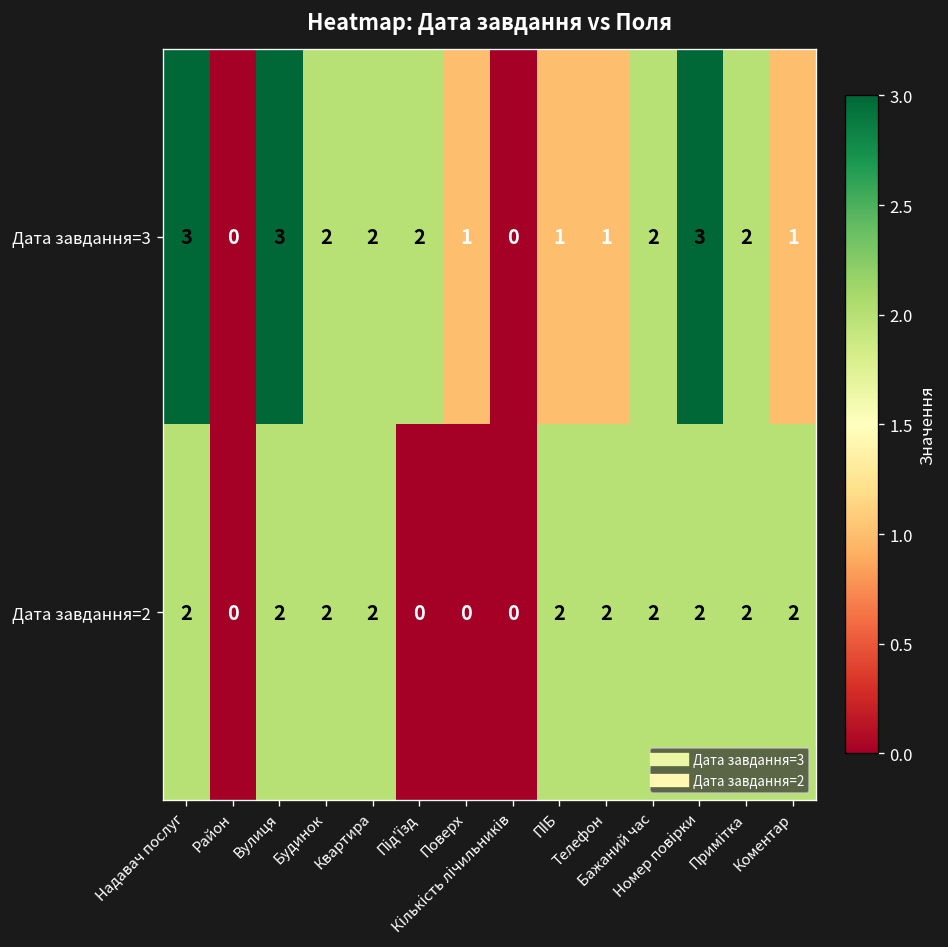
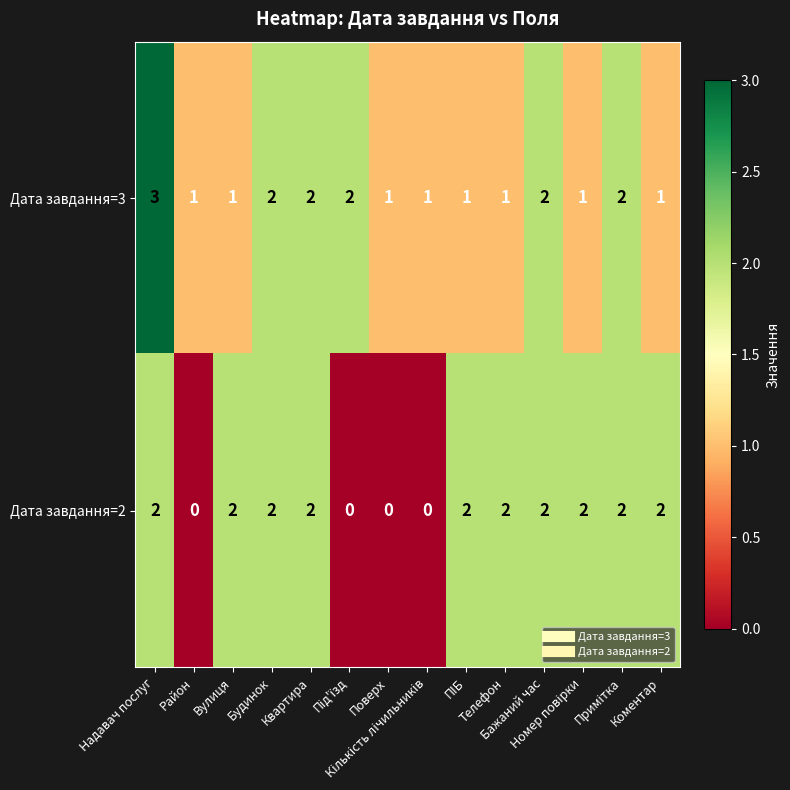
  {
    "Дата завдання=3": {
      "Надавач послуг": 3,
-     "Район": 0,
-     "Вулиця": 3,
+     "Район": 1,
+     "Вулиця": 1,
      "Будинок": 2,
      "Квартира": 2,
      "Під'їзд": 2,
      "Поверх": 1,
-     "Кількість лічильників": 0,
+     "Кількість лічильників": 1,
      "ПІБ": 1,
      "Телефон": 1,
      "Бажаний час": 2,
-     "Номер повірки": 3,
+     "Номер повірки": 1,
      "Примітка": 2,
      "Коментар": 1
    },
    "Дата завдання=2": {
      "Надавач послуг": 2,
      "Район": 0,
      "Вулиця": 2,
      "Будинок": 2,
      "Квартира": 2,
      "Під'їзд": 0,
      "Поверх": 0,
      "Кількість лічильників": 0,
      "ПІБ": 2,
      "Телефон": 2,
      "Бажаний час": 2,
      "Номер повірки": 2,
      "Примітка": 2,
      "Коментар": 2
    }
  }
